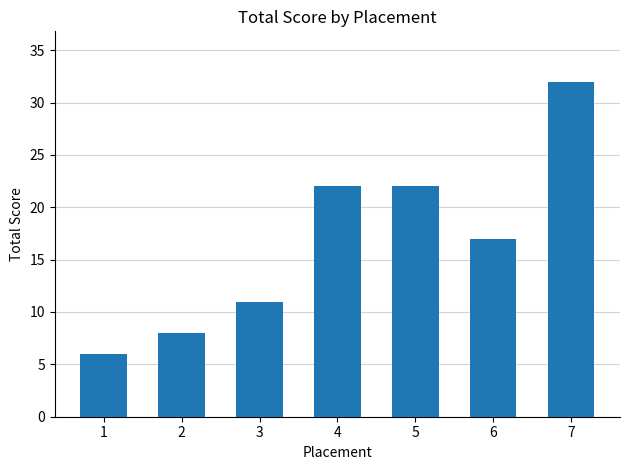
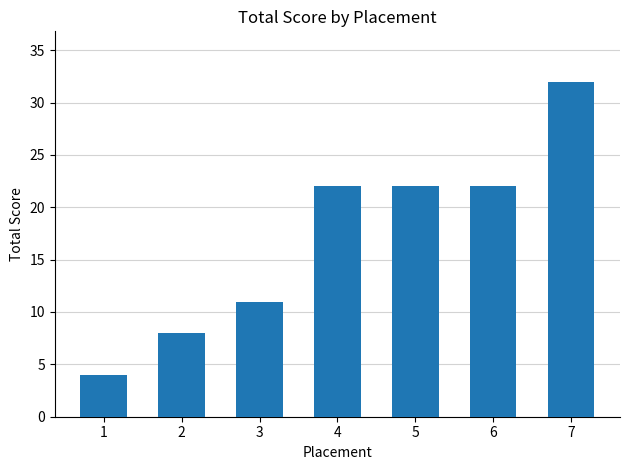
  {
-   "1": 6,
+   "1": 4,
    "2": 8,
    "3": 11,
    "4": 22,
    "5": 22,
-   "6": 17,
+   "6": 22,
    "7": 32
  }
